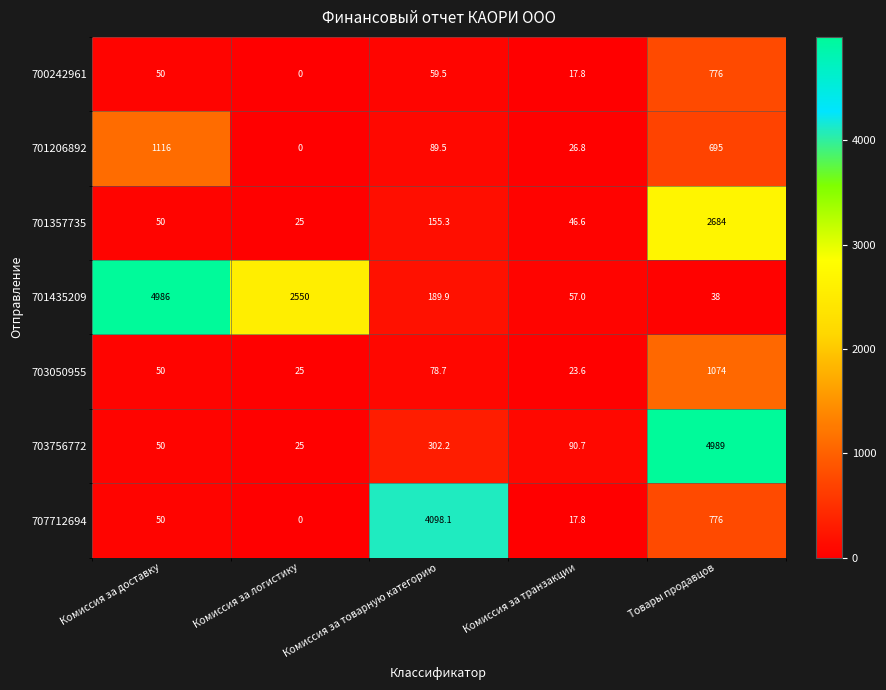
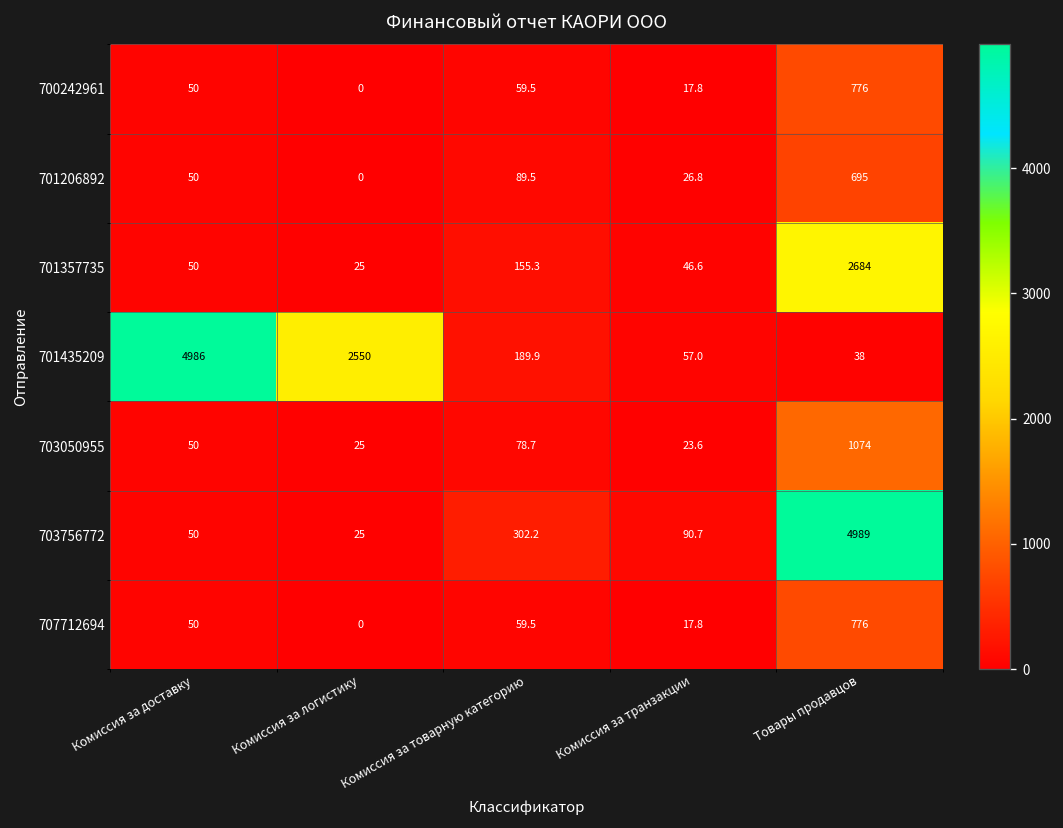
  {
    "700242961": {
      "Комиссия за доставку": 50,
      "Комиссия за логистику": 0,
      "Комиссия за товарную категорию": 59.5,
      "Комиссия за транзакции": 17.8,
      "Товары продавцов": 776
    },
    "701206892": {
-     "Комиссия за доставку": 1116,
+     "Комиссия за доставку": 50,
      "Комиссия за логистику": 0,
      "Комиссия за товарную категорию": 89.5,
      "Комиссия за транзакции": 26.8,
      "Товары продавцов": 695
    },
    "701357735": {
      "Комиссия за доставку": 50,
      "Комиссия за логистику": 25,
      "Комиссия за товарную категорию": 155.3,
      "Комиссия за транзакции": 46.6,
      "Товары продавцов": 2684
    },
    "701435209": {
      "Комиссия за доставку": 4986,
      "Комиссия за логистику": 2550,
      "Комиссия за товарную категорию": 189.9,
      "Комиссия за транзакции": 57.0,
      "Товары продавцов": 38
    },
    "703050955": {
      "Комиссия за доставку": 50,
      "Комиссия за логистику": 25,
      "Комиссия за товарную категорию": 78.7,
      "Комиссия за транзакции": 23.6,
      "Товары продавцов": 1074
    },
    "703756772": {
      "Комиссия за доставку": 50,
      "Комиссия за логистику": 25,
      "Комиссия за товарную категорию": 302.2,
      "Комиссия за транзакции": 90.7,
      "Товары продавцов": 4989
    },
    "707712694": {
      "Комиссия за доставку": 50,
      "Комиссия за логистику": 0,
-     "Комиссия за товарную категорию": 4098.1,
+     "Комиссия за товарную категорию": 59.5,
      "Комиссия за транзакции": 17.8,
      "Товары продавцов": 776
    }
  }
